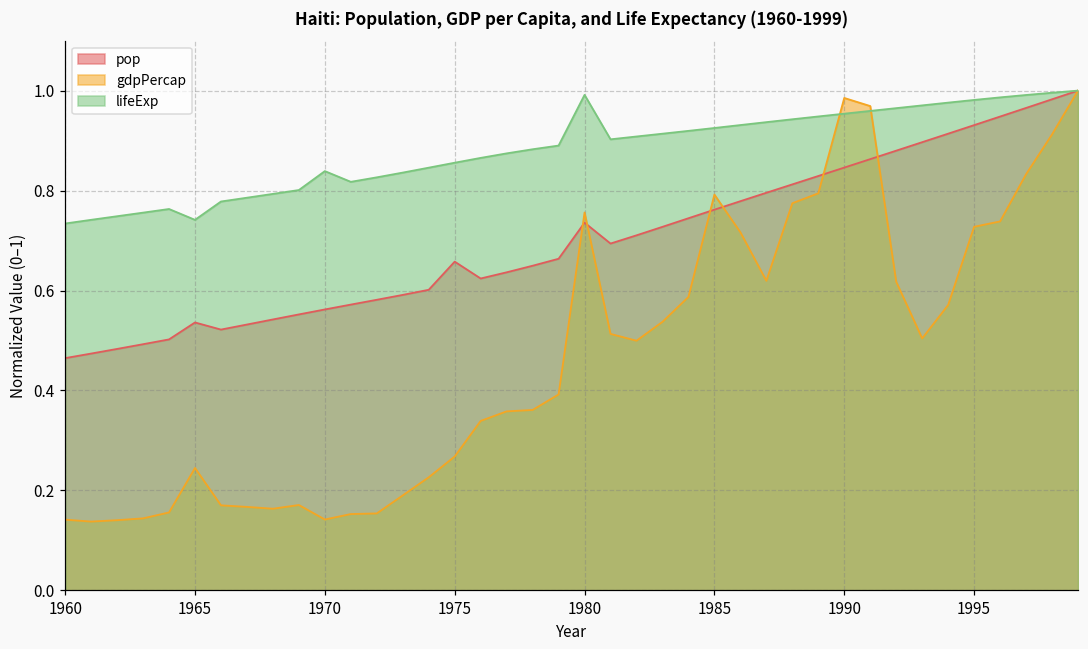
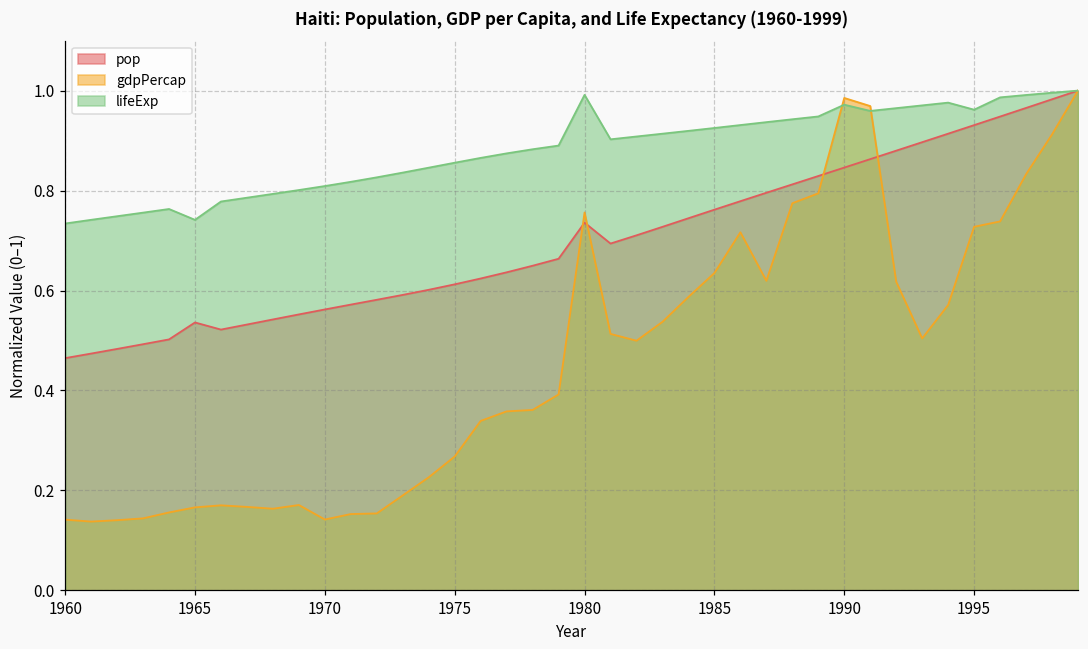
  {
    "pop": {
      "1960": 0.46,
      "1965": 0.54,
      "1970": 0.56,
-     "1975": 0.66,
+     "1975": 0.61,
      "1980": 0.74,
      "1985": 0.76,
      "1990": 0.85,
      "1995": 0.93
    },
    "gdpPercap": {
      "1960": 0.14,
-     "1965": 0.24,
+     "1965": 0.17,
      "1970": 0.14,
      "1975": 0.27,
      "1980": 0.76,
-     "1985": 0.79,
+     "1985": 0.64,
      "1990": 0.99,
      "1995": 0.73
    },
    "lifeExp": {
      "1960": 0.73,
      "1965": 0.74,
-     "1970": 0.84,
+     "1970": 0.81,
      "1975": 0.86,
      "1980": 0.99,
      "1985": 0.93,
-     "1990": 0.95,
-     "1995": 0.98
+     "1990": 0.97,
+     "1995": 0.96
    }
  }
